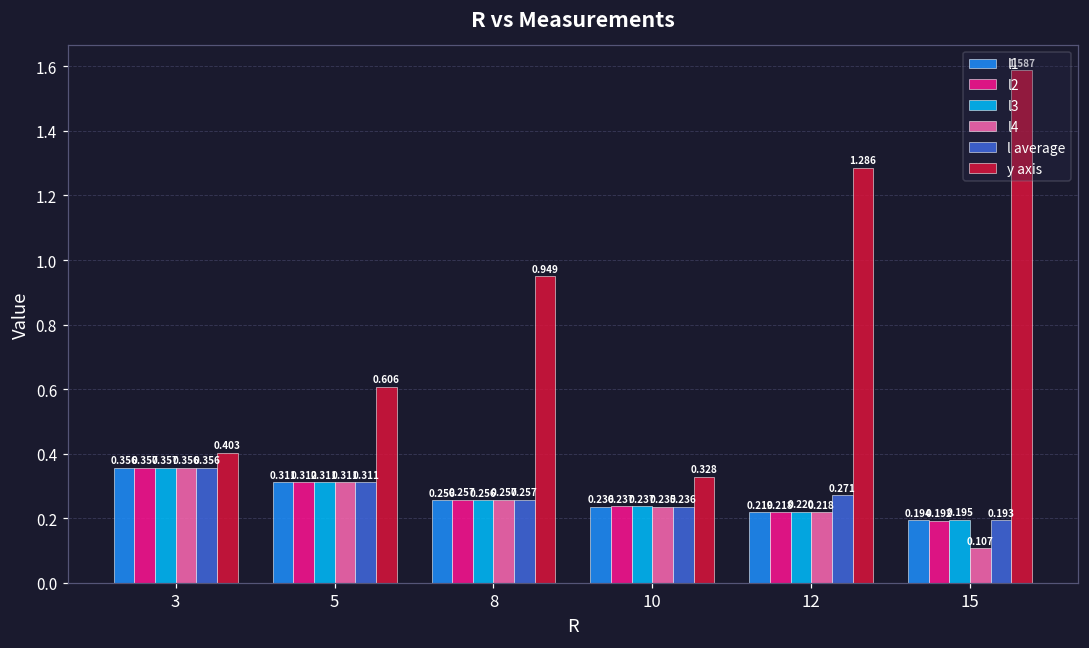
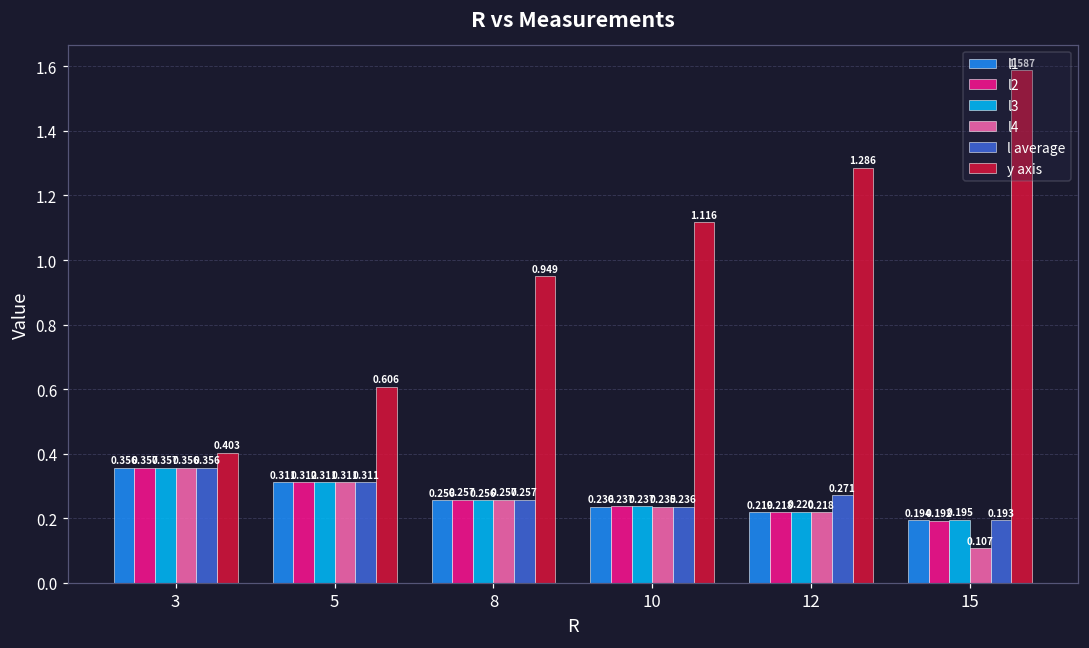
  {
    "l4": {
      "15": 0.107
    },
    "l average": {
      "12": 0.271,
      "15": 0.193
    },
    "y axis": {
      "3": 0.403,
      "5": 0.606,
      "8": 0.949,
-     "10": 0.328,
+     "10": 1.116,
      "12": 1.286
    }
  }
